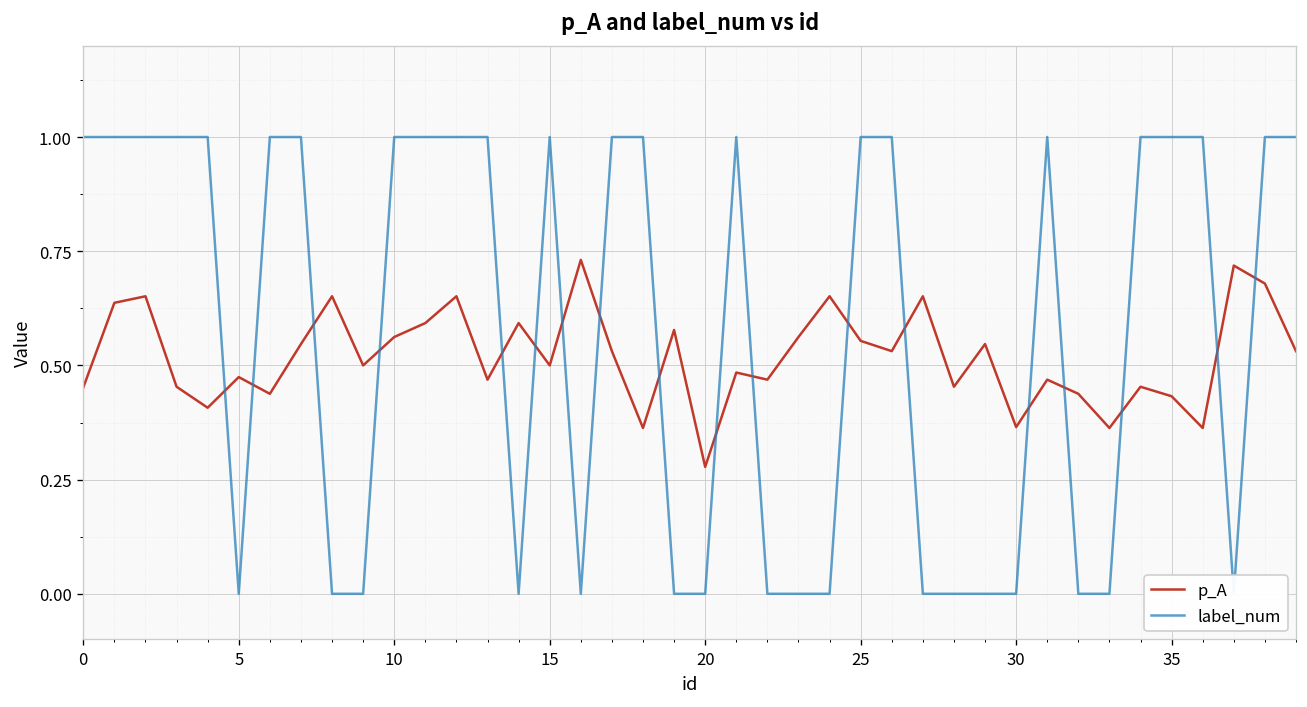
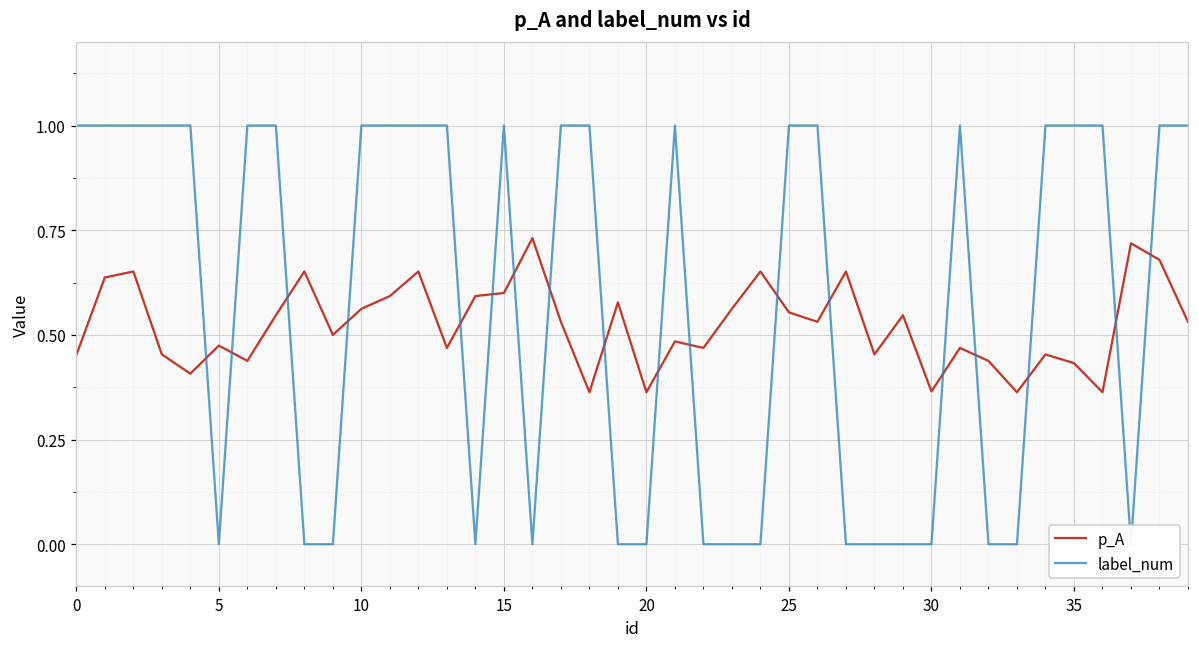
  {
    "p_A": {
      "0": 0.45,
      "5": 0.47,
      "10": 0.56,
-     "15": 0.5,
-     "20": 0.28,
+     "15": 0.6,
+     "20": 0.36,
      "25": 0.55,
      "30": 0.36,
      "35": 0.43
    },
    "label_num": {
      "0": 1.00,
      "5": 0.00,
      "10": 1.00,
      "15": 1.00,
      "20": 0.00,
      "25": 1.00,
      "30": 0.00,
      "35": 1.00
    }
  }
